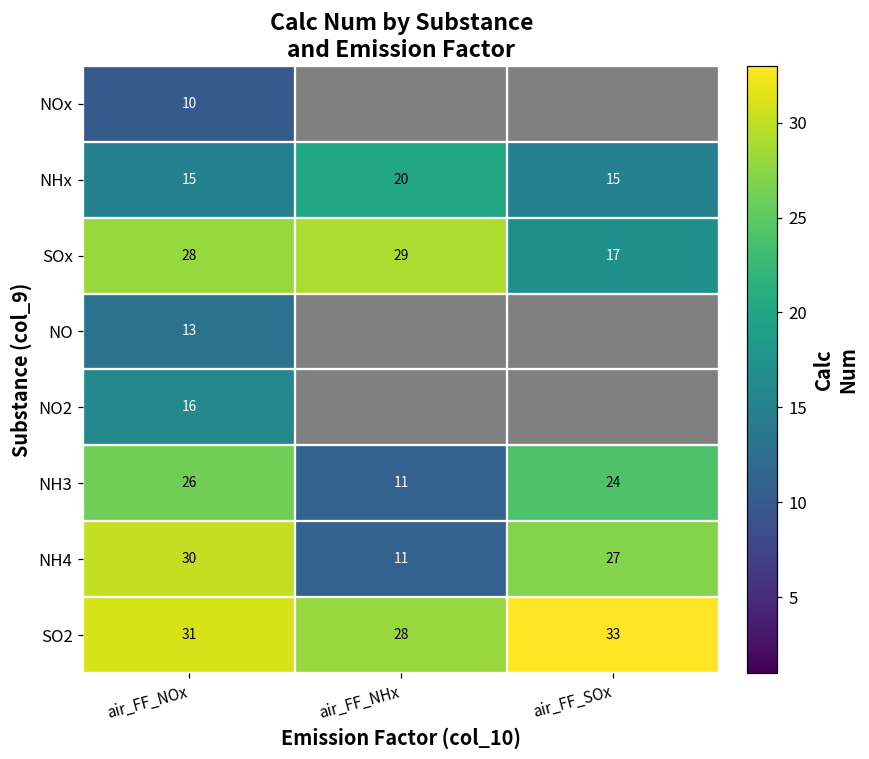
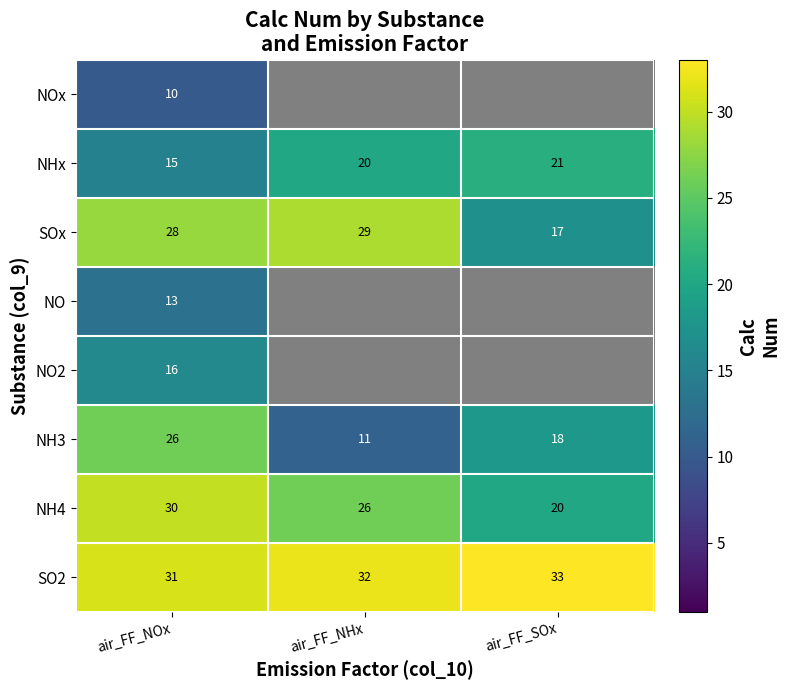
  {
    "NOx": {
      "air_FF_NOx": 10
    },
    "NHx": {
      "air_FF_NOx": 15,
      "air_FF_NHx": 20,
-     "air_FF_SOx": 15
+     "air_FF_SOx": 21
    },
    "SOx": {
      "air_FF_NOx": 28,
      "air_FF_NHx": 29,
      "air_FF_SOx": 17
    },
    "NO": {
      "air_FF_NOx": 13
    },
    "NO2": {
      "air_FF_NOx": 16
    },
    "NH3": {
      "air_FF_NOx": 26,
      "air_FF_NHx": 11,
-     "air_FF_SOx": 24
+     "air_FF_SOx": 18
    },
    "NH4": {
      "air_FF_NOx": 30,
-     "air_FF_NHx": 11,
-     "air_FF_SOx": 27
+     "air_FF_NHx": 26,
+     "air_FF_SOx": 20
    },
    "SO2": {
      "air_FF_NOx": 31,
-     "air_FF_NHx": 28,
+     "air_FF_NHx": 32,
      "air_FF_SOx": 33
    }
  }
